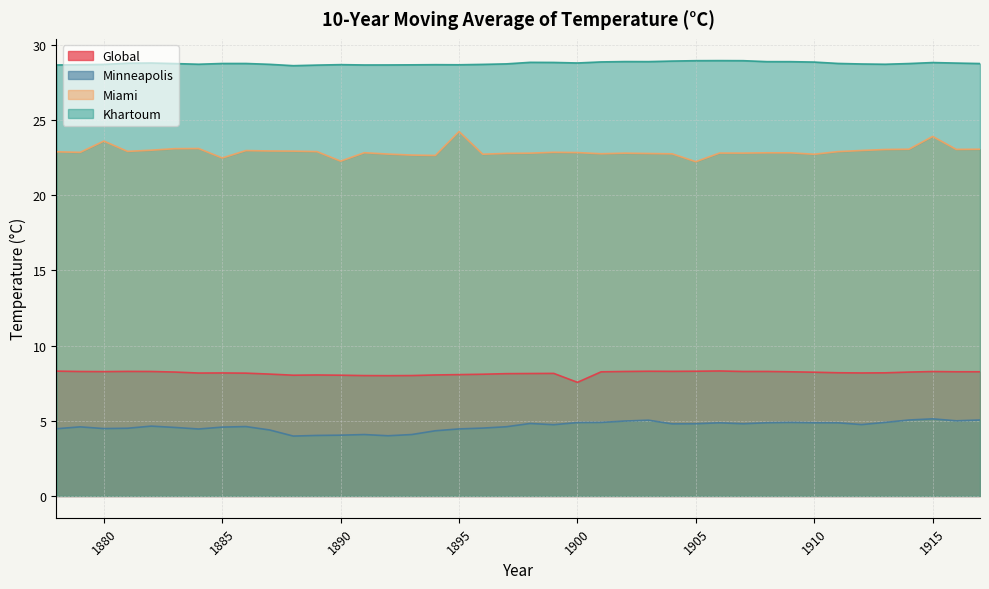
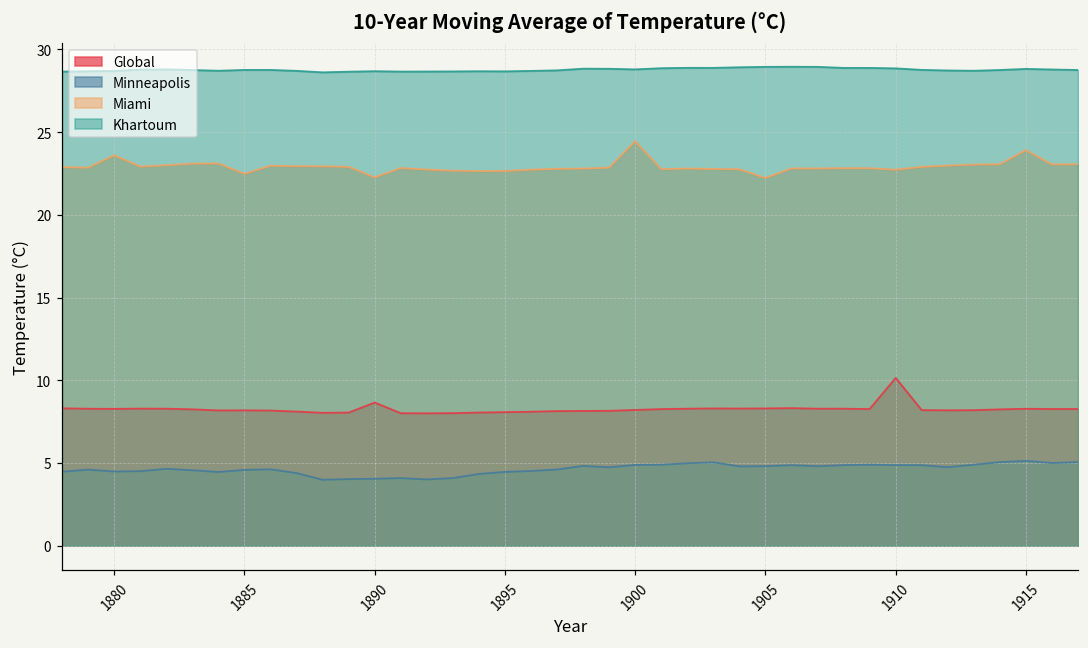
  {
    "Global": {
      "1880": 8.3,
      "1885": 8.2,
-     "1890": 8.0,
+     "1890": 8.7,
      "1895": 8.1,
-     "1900": 7.6,
+     "1900": 8.2,
      "1905": 8.3,
-     "1910": 8.2,
+     "1910": 10.1,
      "1915": 8.3
    },
    "Miami": {
      "1880": 23.6,
      "1885": 22.5,
      "1890": 22.3,
-     "1895": 24.2,
-     "1900": 22.8,
+     "1895": 22.7,
+     "1900": 24.5,
      "1905": 22.2,
      "1910": 22.7,
      "1915": 23.9
    }
  }
